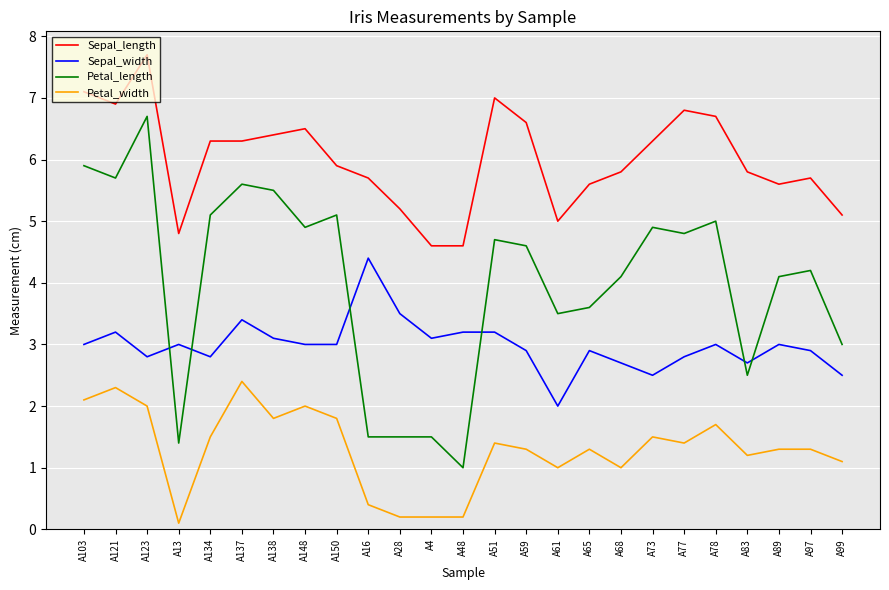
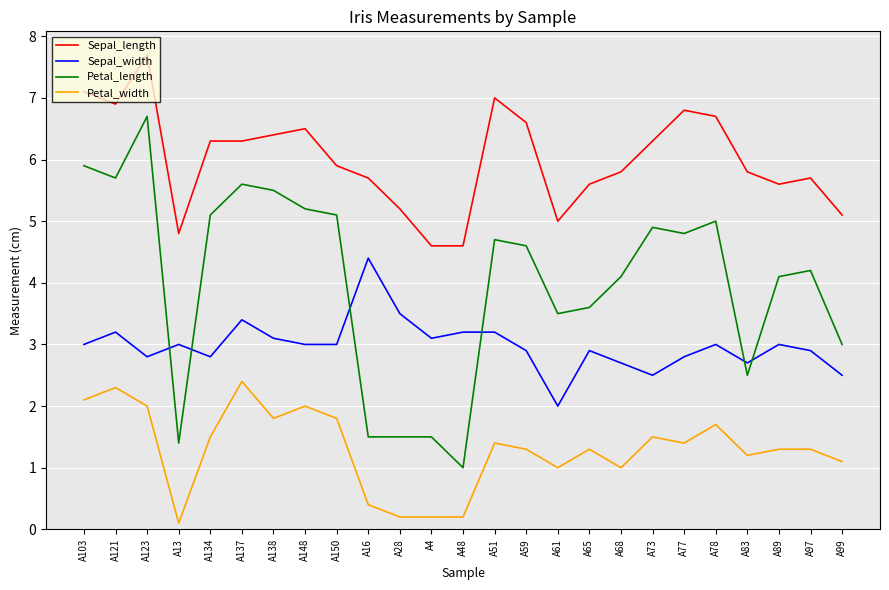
  {
    "Sepal_length": {
      "A121": 6.9,
      "A13": 4.8,
      "A134": 6.3,
      "A137": 6.3,
      "A138": 6.4,
      "A148": 6.5,
      "A150": 5.9,
      "A16": 5.7,
      "A28": 5.2,
      "A4": 4.6,
      "A48": 4.6,
      "A51": 7.0,
      "A59": 6.6,
      "A61": 5.0,
      "A65": 5.6,
      "A68": 5.8,
      "A73": 6.3,
      "A77": 6.8,
      "A78": 6.7,
      "A83": 5.8,
      "A89": 5.6,
      "A97": 5.7,
      "A99": 5.1
    },
    "Sepal_width": {
      "A103": 3.0,
      "A121": 3.2,
      "A123": 2.8,
      "A13": 3.0,
      "A134": 2.8,
      "A137": 3.4,
      "A138": 3.1,
      "A148": 3.0,
      "A150": 3.0,
      "A16": 4.4,
      "A28": 3.5,
      "A4": 3.1,
      "A48": 3.2,
      "A51": 3.2,
      "A59": 2.9,
      "A61": 2.0,
      "A65": 2.9,
      "A68": 2.7,
      "A73": 2.5,
      "A77": 2.8,
      "A78": 3.0,
      "A83": 2.7,
      "A89": 3.0,
      "A97": 2.9,
      "A99": 2.5
    },
    "Petal_length": {
      "A103": 5.9,
      "A121": 5.7,
      "A123": 6.7,
      "A13": 1.4,
      "A134": 5.1,
      "A137": 5.6,
      "A138": 5.5,
-     "A148": 4.9,
+     "A148": 5.2,
      "A150": 5.1,
      "A16": 1.5,
      "A28": 1.5,
      "A4": 1.5,
      "A48": 1.0,
      "A51": 4.7,
      "A59": 4.6,
      "A61": 3.5,
      "A65": 3.6,
      "A68": 4.1,
      "A73": 4.9,
      "A77": 4.8,
      "A78": 5.0,
      "A83": 2.5,
      "A89": 4.1,
      "A97": 4.2,
      "A99": 3.0
    },
    "Petal_width": {
      "A103": 2.1,
      "A121": 2.3,
      "A123": 2.0,
      "A13": 0.1,
      "A134": 1.5,
      "A137": 2.4,
      "A138": 1.8,
      "A148": 2.0,
      "A150": 1.8,
      "A16": 0.4,
      "A28": 0.2,
      "A4": 0.2,
      "A48": 0.2,
      "A51": 1.4,
      "A59": 1.3,
      "A61": 1.0,
      "A65": 1.3,
      "A68": 1.0,
      "A73": 1.5,
      "A77": 1.4,
      "A78": 1.7,
      "A83": 1.2,
      "A89": 1.3,
      "A97": 1.3,
      "A99": 1.1
    }
  }
